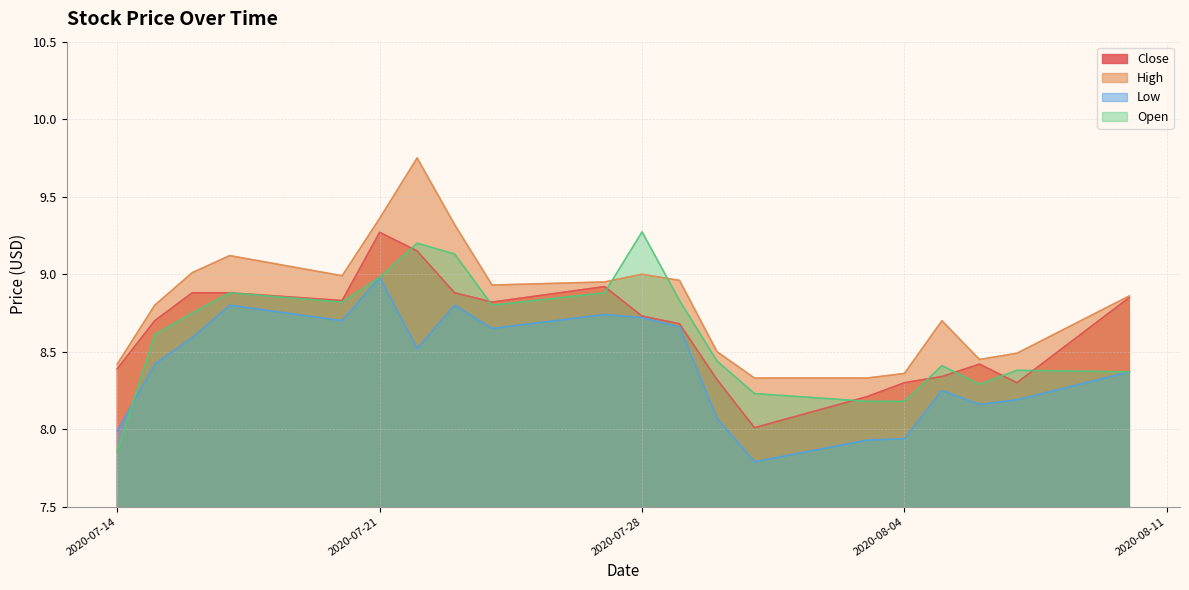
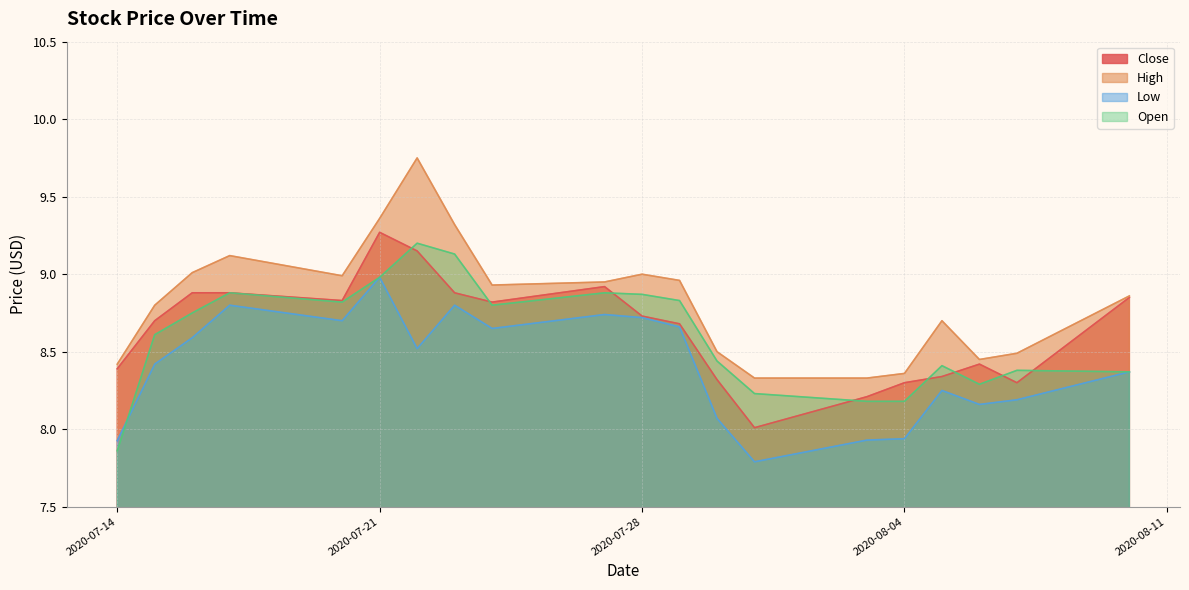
  {
    "Low": {
-     "2020-07-14": 7.99,
+     "2020-07-14": 7.93,
      "2020-08-04": 7.94
    },
    "Open": {
      "2020-07-14": 7.86,
-     "2020-07-28": 9.27,
+     "2020-07-28": 8.87,
      "2020-08-04": 8.18
    }
  }
